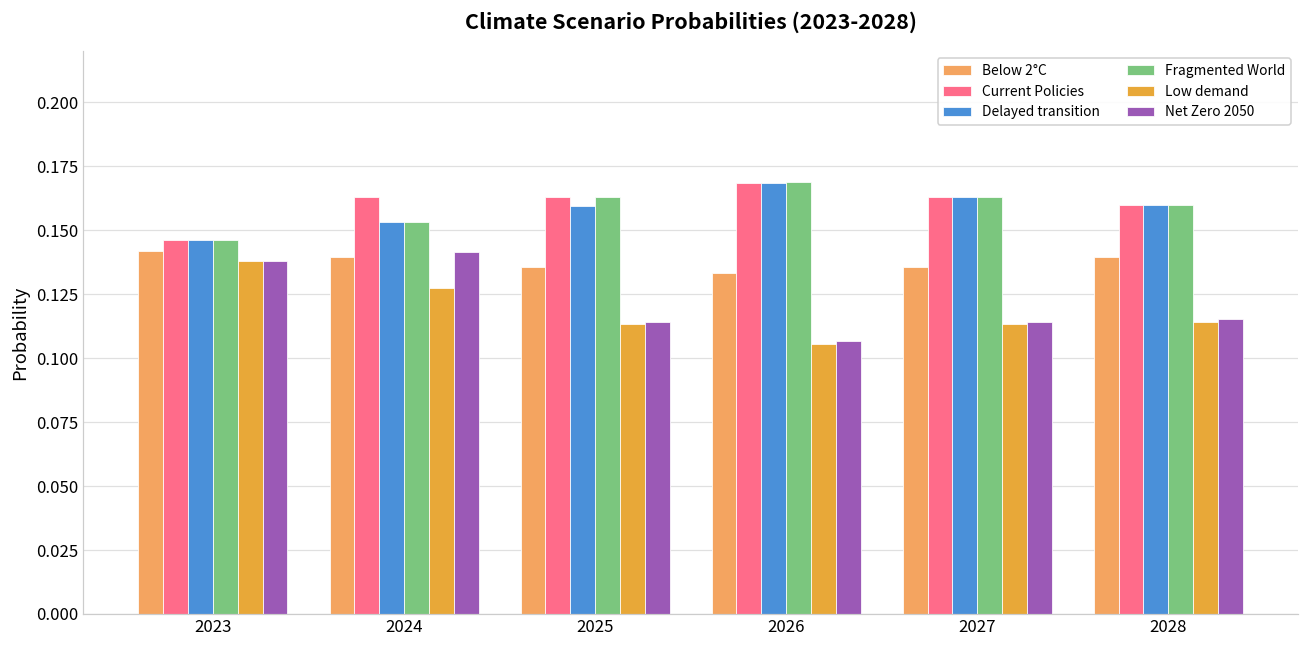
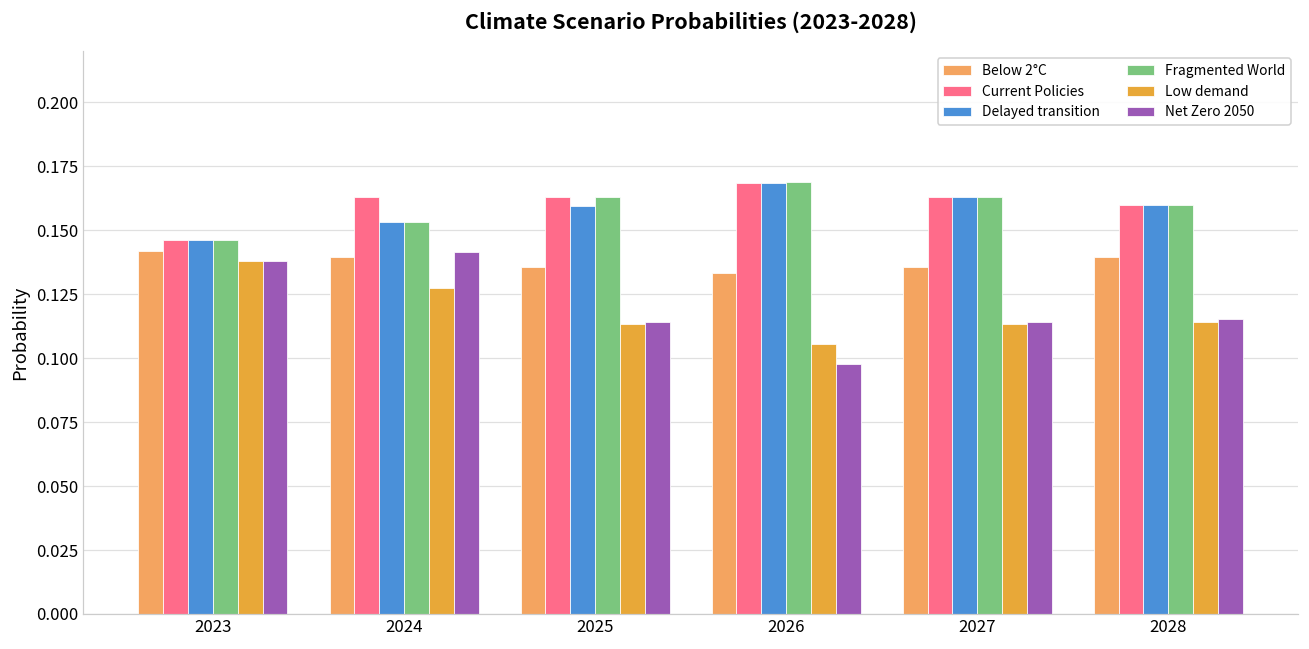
  {
    "Current Policies": {
      "2023": 0.146,
      "2024": 0.163,
      "2025": 0.163,
      "2026": 0.169,
      "2027": 0.163,
      "2028": 0.160
    },
    "Delayed transition": {
      "2023": 0.146,
      "2024": 0.153,
      "2025": 0.160,
      "2026": 0.169,
      "2027": 0.163,
      "2028": 0.160
    },
    "Fragmented World": {
      "2023": 0.146,
      "2024": 0.153,
      "2025": 0.163,
      "2026": 0.169,
      "2027": 0.163,
      "2028": 0.160
    },
    "Net Zero 2050": {
      "2023": 0.138,
      "2024": 0.141,
      "2025": 0.114,
-     "2026": 0.107,
+     "2026": 0.098,
      "2027": 0.114,
      "2028": 0.115
    }
  }
